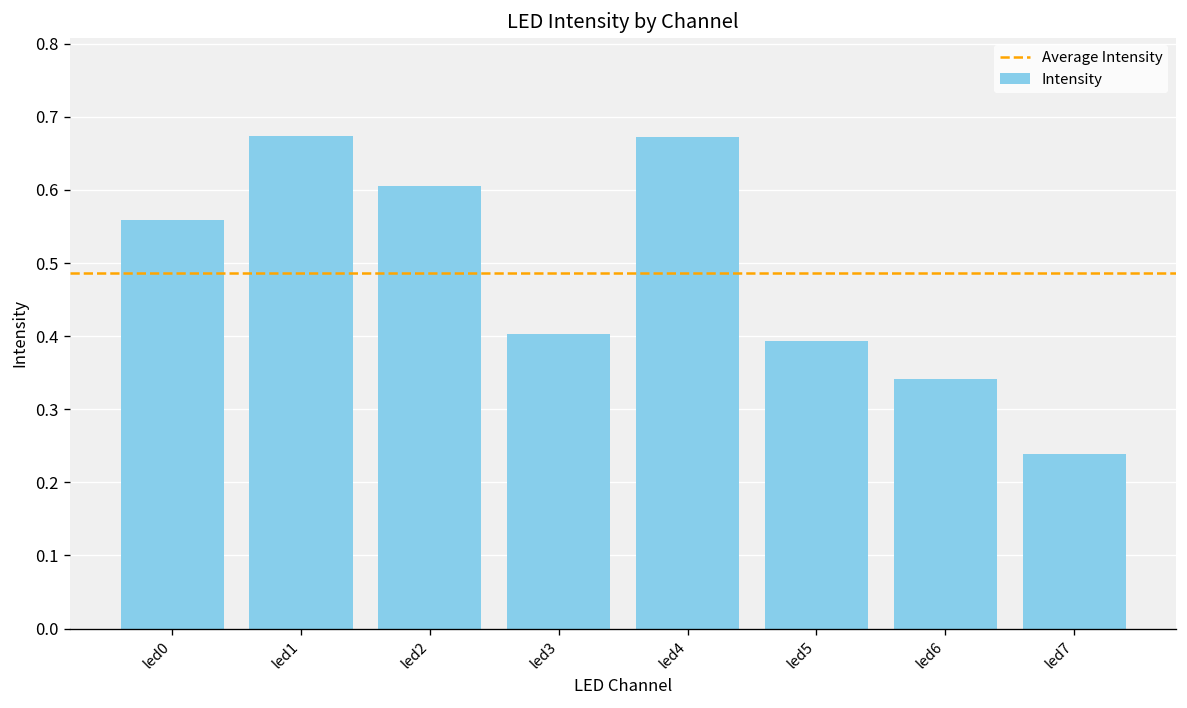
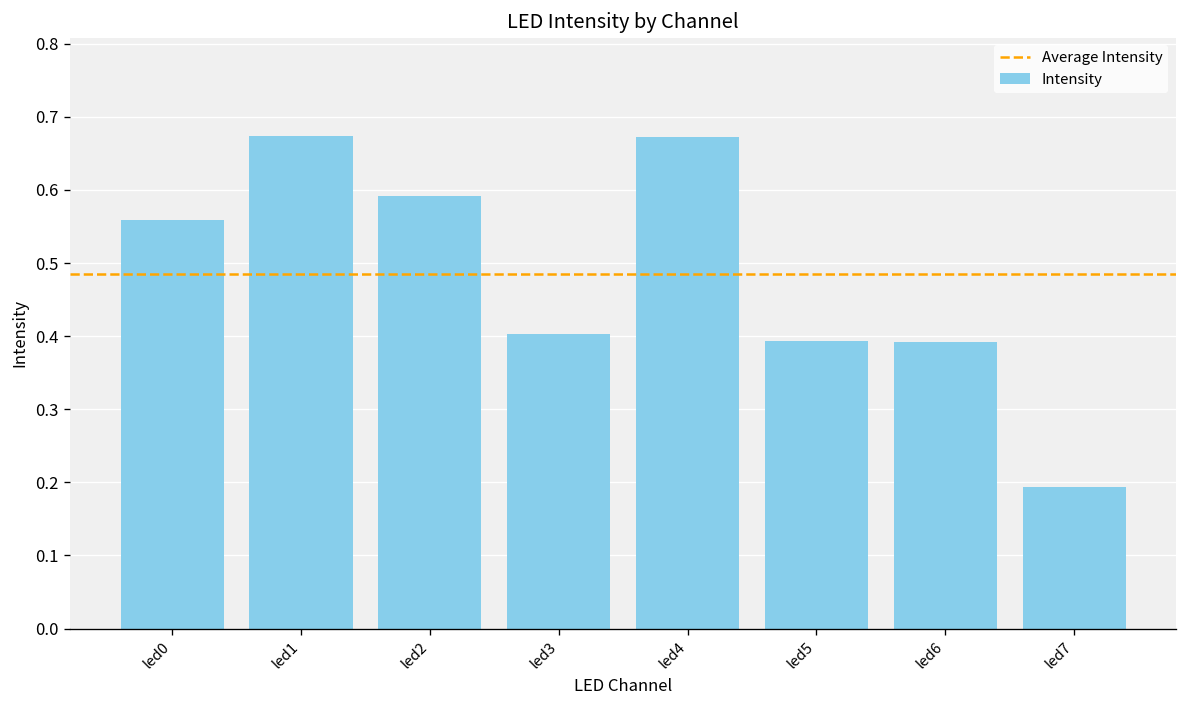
  {
    "led0": 0.56,
    "led1": 0.67,
-   "led2": 0.61,
+   "led2": 0.59,
    "led3": 0.40,
    "led4": 0.67,
    "led5": 0.39,
-   "led6": 0.34,
-   "led7": 0.24
+   "led6": 0.39,
+   "led7": 0.19
  }
